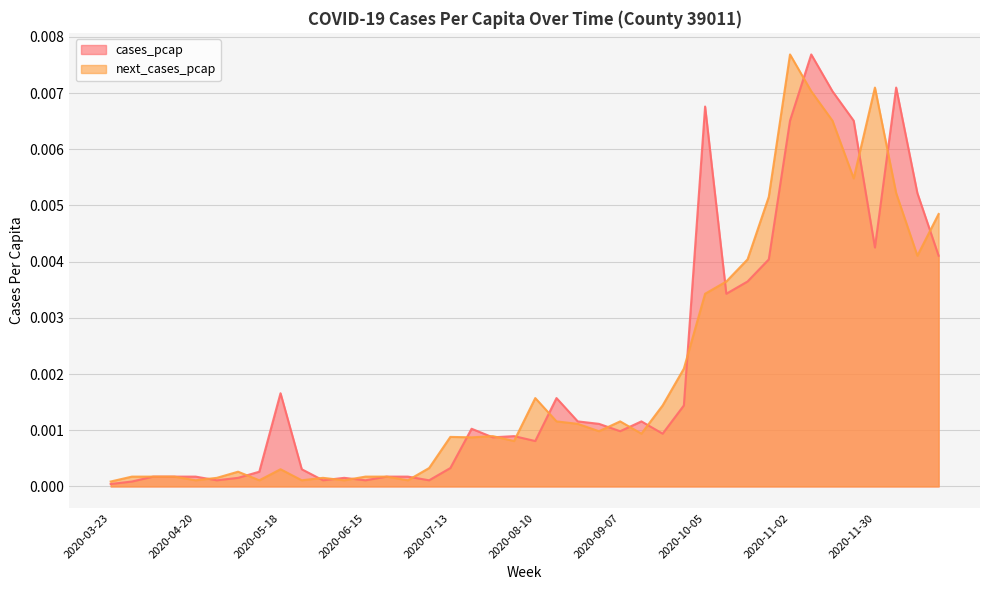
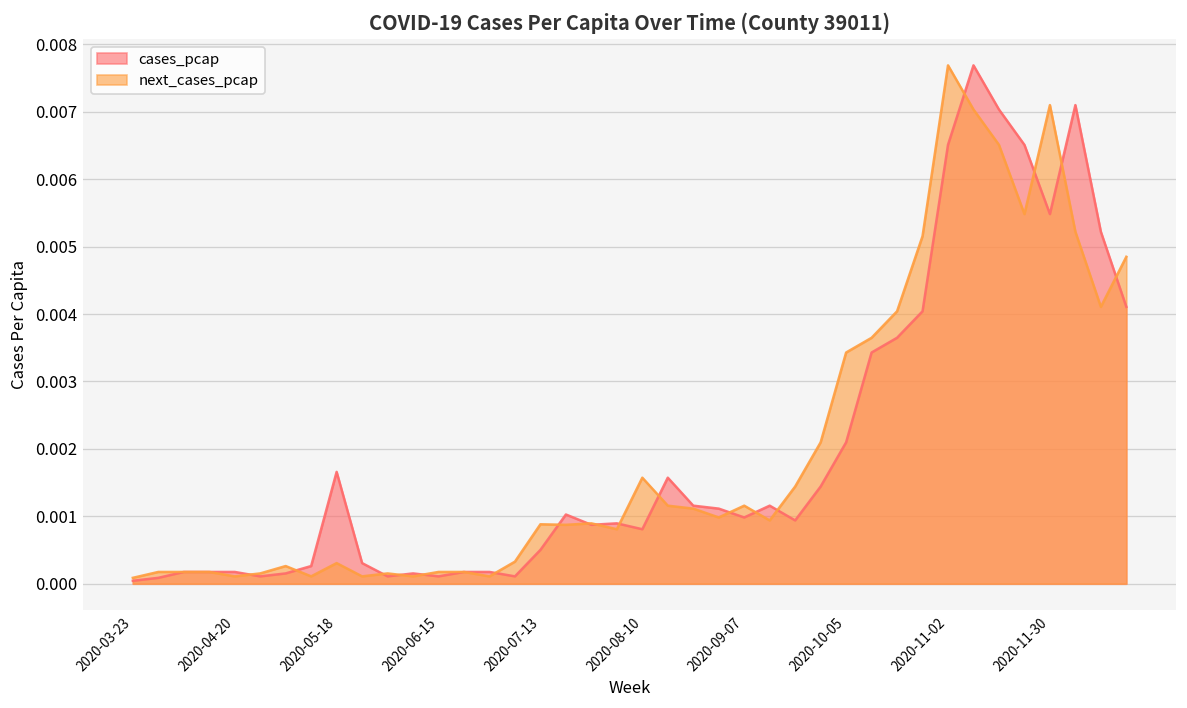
  {
    "cases_pcap": {
      "2020-04-20": 0.0002,
      "2020-05-18": 0.0017,
      "2020-06-15": 0.0001,
-     "2020-07-13": 0.0003,
+     "2020-07-13": 0.0005,
      "2020-08-10": 0.0008,
      "2020-09-07": 0.0010,
-     "2020-10-05": 0.0068,
+     "2020-10-05": 0.0021,
      "2020-11-02": 0.0065,
-     "2020-11-30": 0.0043
+     "2020-11-30": 0.0055
    },
    "next_cases_pcap": {
      "2020-04-20": 0.0001,
      "2020-05-18": 0.0003,
      "2020-06-15": 0.0002,
      "2020-07-13": 0.0009,
      "2020-08-10": 0.0016,
      "2020-09-07": 0.0012,
      "2020-10-05": 0.0034,
      "2020-11-02": 0.0077,
      "2020-11-30": 0.0071
    }
  }
